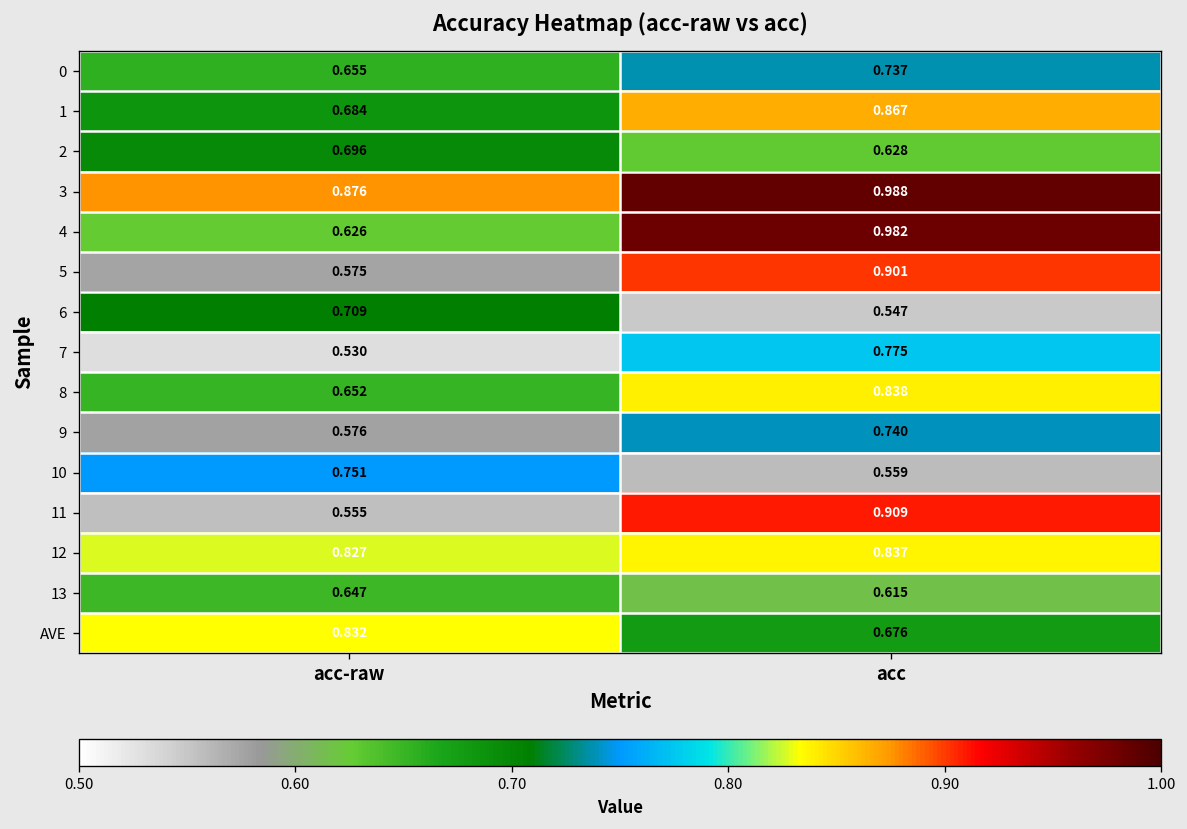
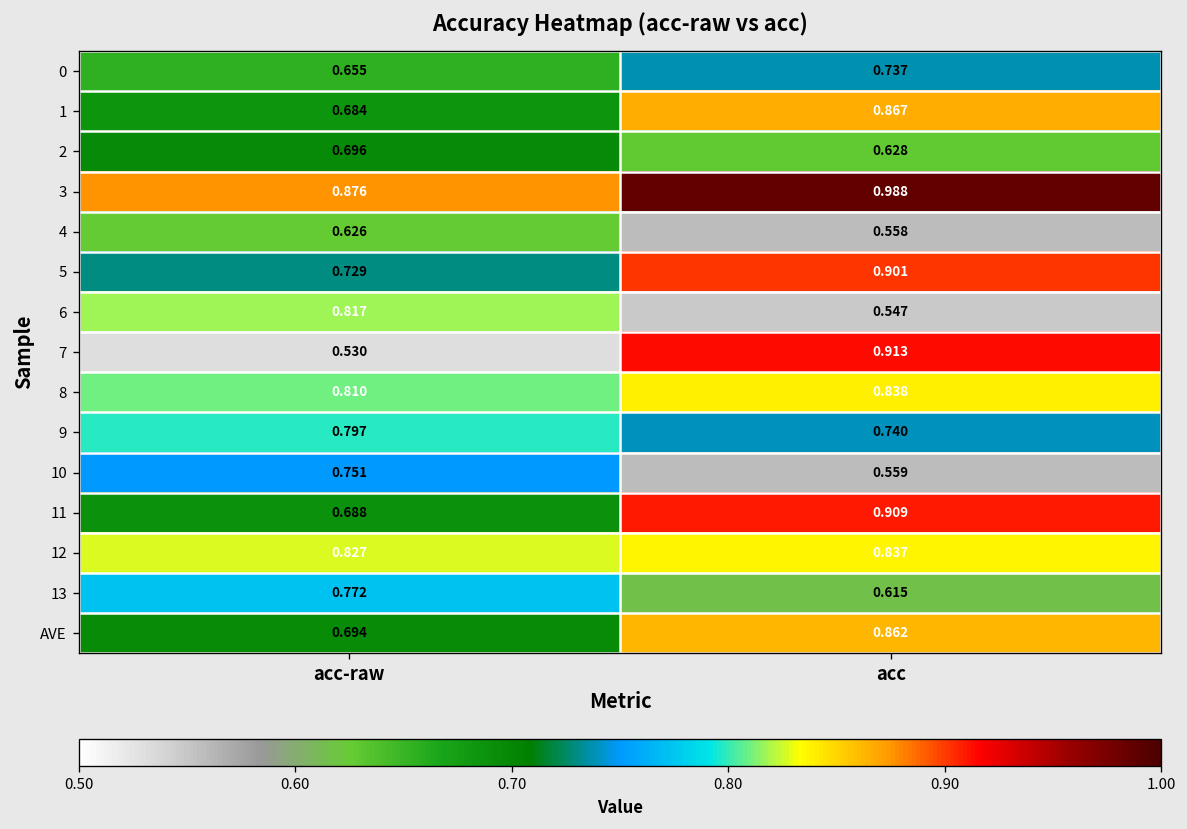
  {
    "0": {
      "acc-raw": 0.655,
      "acc": 0.737
    },
    "1": {
      "acc-raw": 0.684,
      "acc": 0.867
    },
    "2": {
      "acc-raw": 0.696,
      "acc": 0.628
    },
    "3": {
      "acc-raw": 0.876,
      "acc": 0.988
    },
    "4": {
      "acc-raw": 0.626,
-     "acc": 0.982
+     "acc": 0.558
    },
    "5": {
-     "acc-raw": 0.575,
+     "acc-raw": 0.729,
      "acc": 0.901
    },
    "6": {
-     "acc-raw": 0.709,
+     "acc-raw": 0.817,
      "acc": 0.547
    },
    "7": {
      "acc-raw": 0.530,
-     "acc": 0.775
+     "acc": 0.913
    },
    "8": {
-     "acc-raw": 0.652,
+     "acc-raw": 0.810,
      "acc": 0.838
    },
    "9": {
-     "acc-raw": 0.576,
+     "acc-raw": 0.797,
      "acc": 0.740
    },
    "10": {
      "acc-raw": 0.751,
      "acc": 0.559
    },
    "11": {
-     "acc-raw": 0.555,
+     "acc-raw": 0.688,
      "acc": 0.909
    },
    "12": {
      "acc-raw": 0.827,
      "acc": 0.837
    },
    "13": {
-     "acc-raw": 0.647,
+     "acc-raw": 0.772,
      "acc": 0.615
    },
    "AVE": {
-     "acc-raw": 0.832,
-     "acc": 0.676
+     "acc-raw": 0.694,
+     "acc": 0.862
    }
  }
